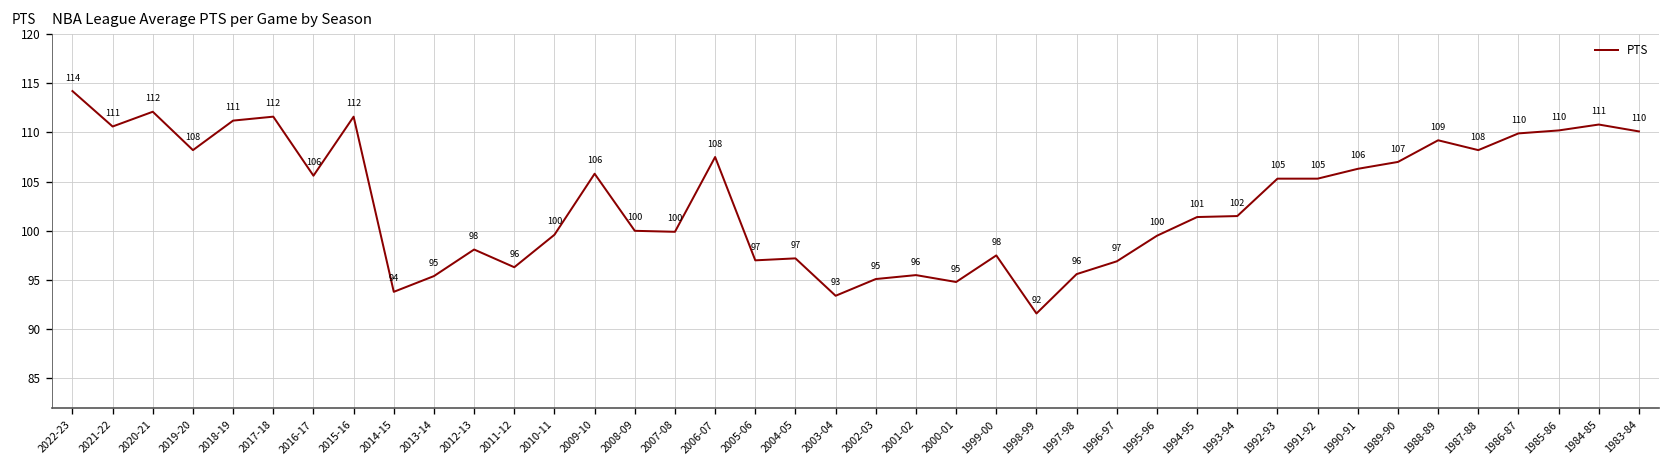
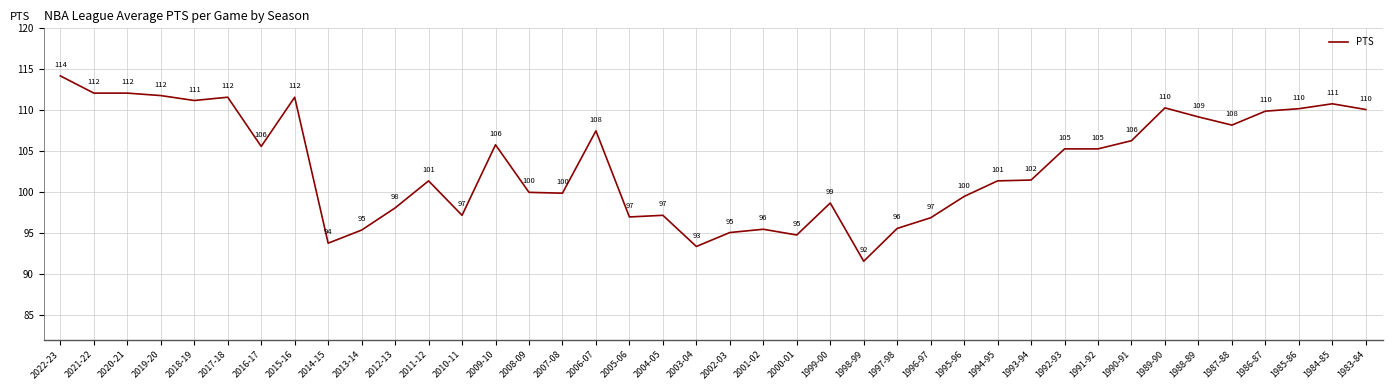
  {
    "2022-23": 114,
-   "2021-22": 111,
+   "2021-22": 112,
    "2020-21": 112,
-   "2019-20": 108,
+   "2019-20": 112,
    "2018-19": 111,
    "2017-18": 112,
    "2016-17": 106,
    "2015-16": 112,
    "2014-15": 94,
    "2013-14": 95,
    "2012-13": 98,
-   "2011-12": 96,
-   "2010-11": 100,
+   "2011-12": 101,
+   "2010-11": 97,
    "2009-10": 106,
    "2008-09": 100,
    "2007-08": 100,
    "2006-07": 108,
    "2005-06": 97,
    "2004-05": 97,
    "2003-04": 93,
    "2002-03": 95,
    "2001-02": 96,
    "2000-01": 95,
-   "1999-00": 98,
+   "1999-00": 99,
    "1998-99": 92,
    "1997-98": 96,
    "1996-97": 97,
    "1995-96": 100,
    "1994-95": 101,
    "1993-94": 102,
    "1992-93": 105,
    "1991-92": 105,
    "1990-91": 106,
-   "1989-90": 107,
+   "1989-90": 110,
    "1988-89": 109,
    "1987-88": 108,
    "1986-87": 110,
    "1985-86": 110,
    "1984-85": 111,
    "1983-84": 110
  }
